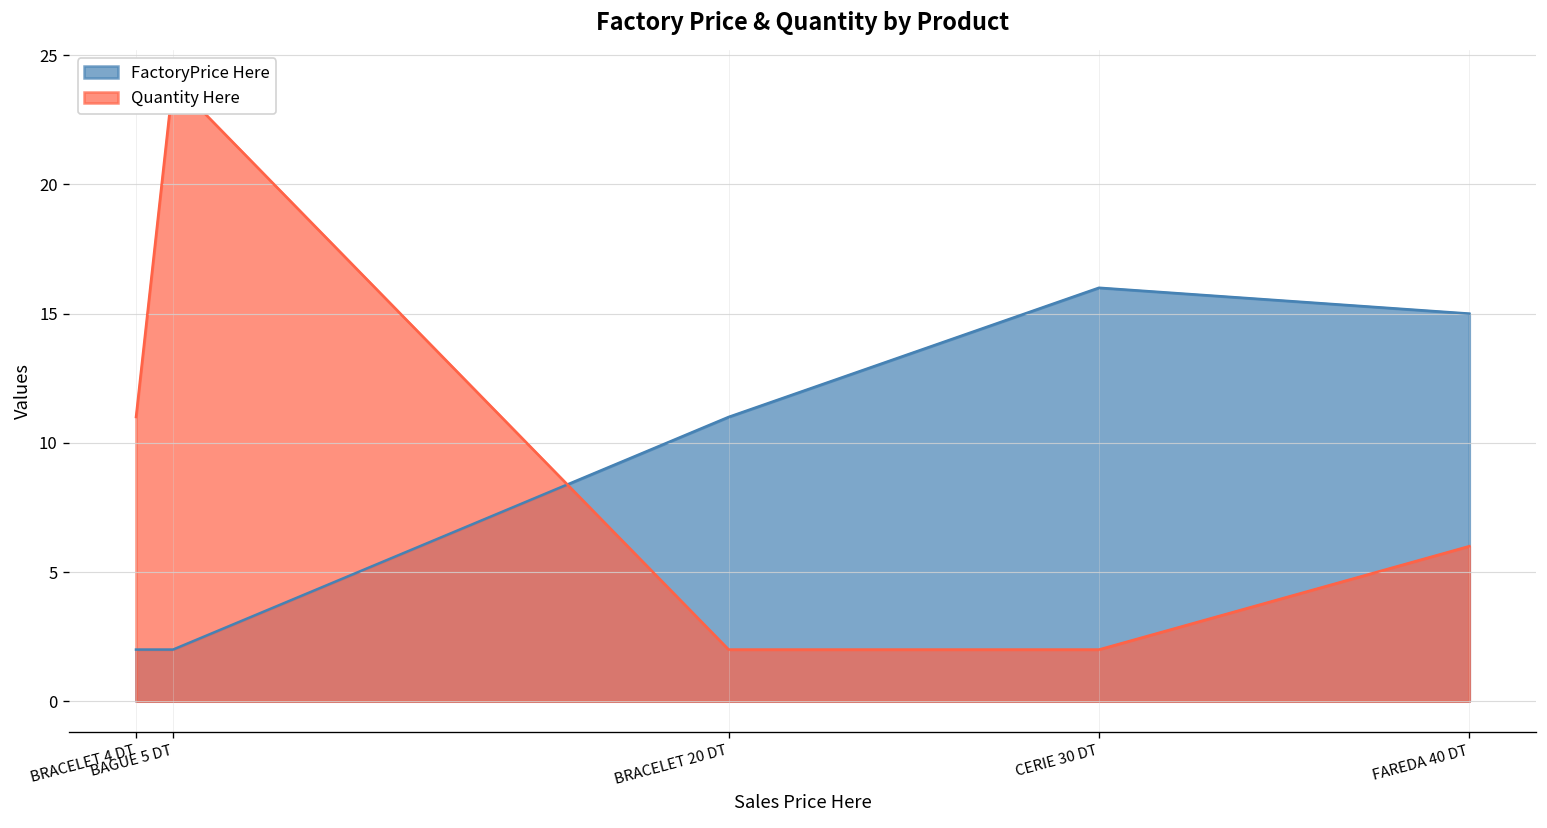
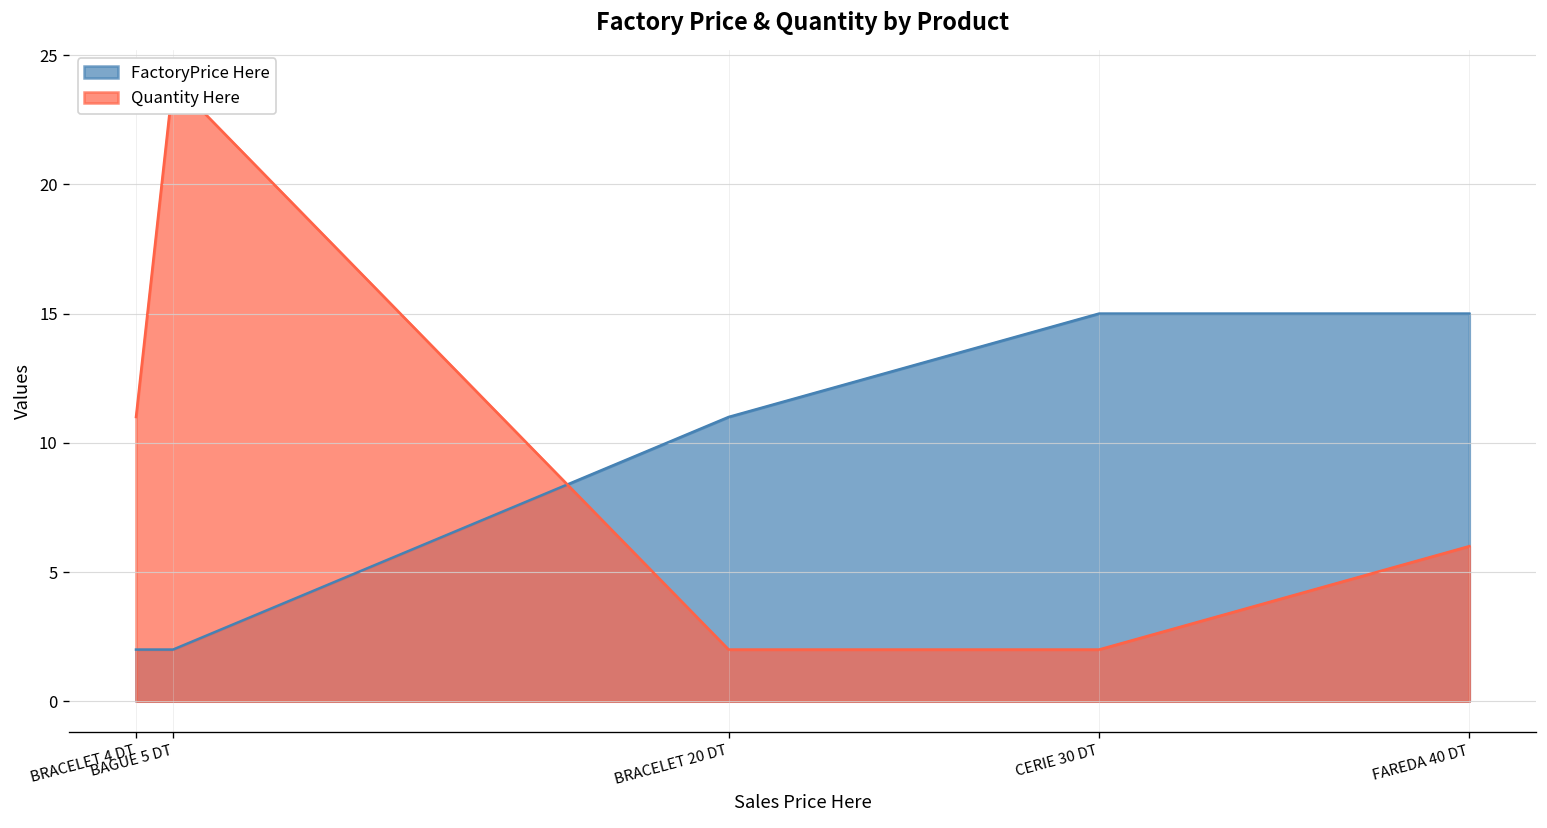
  {
    "FactoryPrice Here": {
      "BRACELET 4 DT": 2,
      "BAGUE 5 DT": 2,
      "BRACELET 20 DT": 11,
-     "CERIE 30 DT": 16,
+     "CERIE 30 DT": 15,
      "FAREDA 40 DT": 15
    },
    "Quantity Here": {
      "BRACELET 4 DT": 11,
      "BRACELET 20 DT": 2,
      "CERIE 30 DT": 2,
      "FAREDA 40 DT": 6
    }
  }
